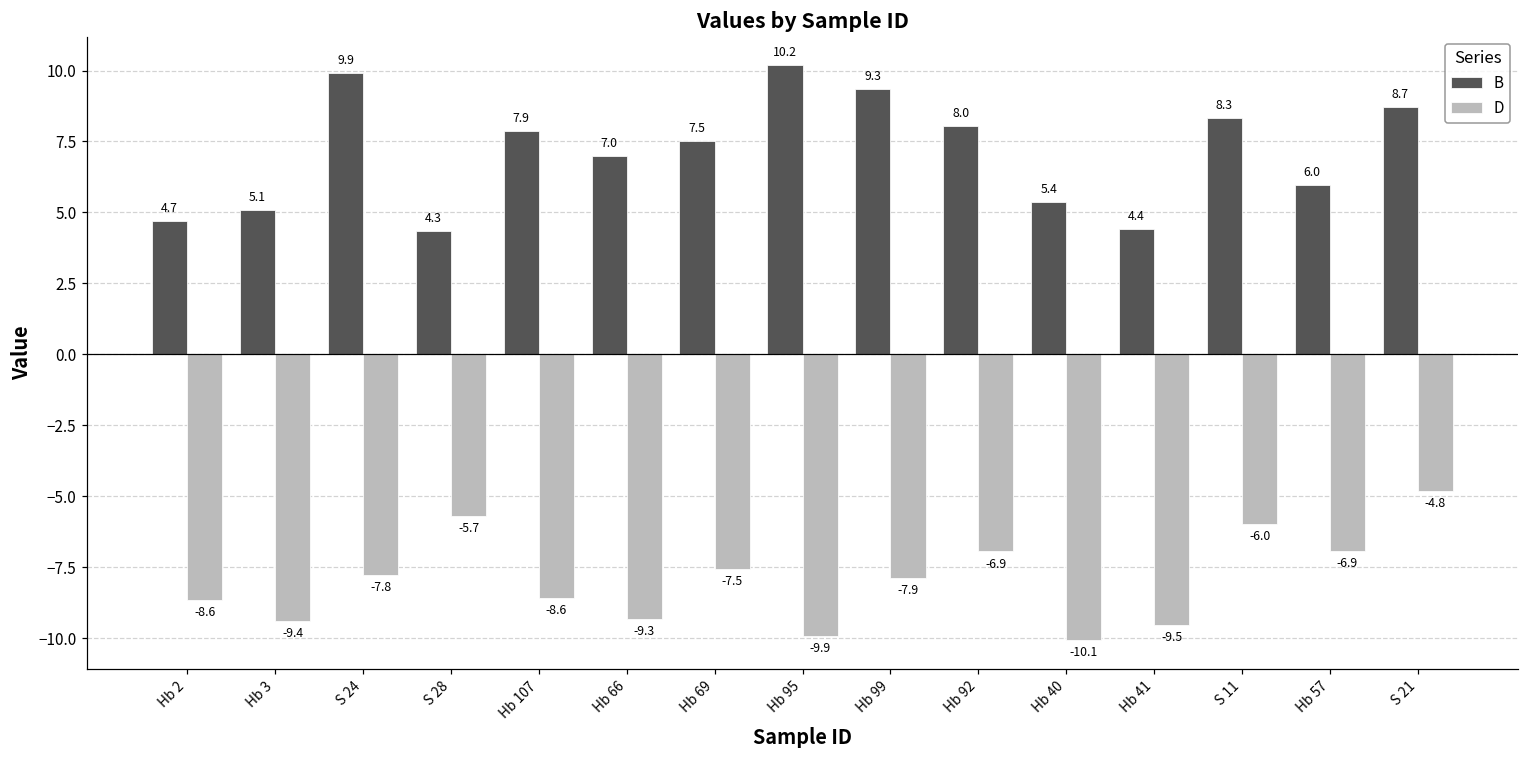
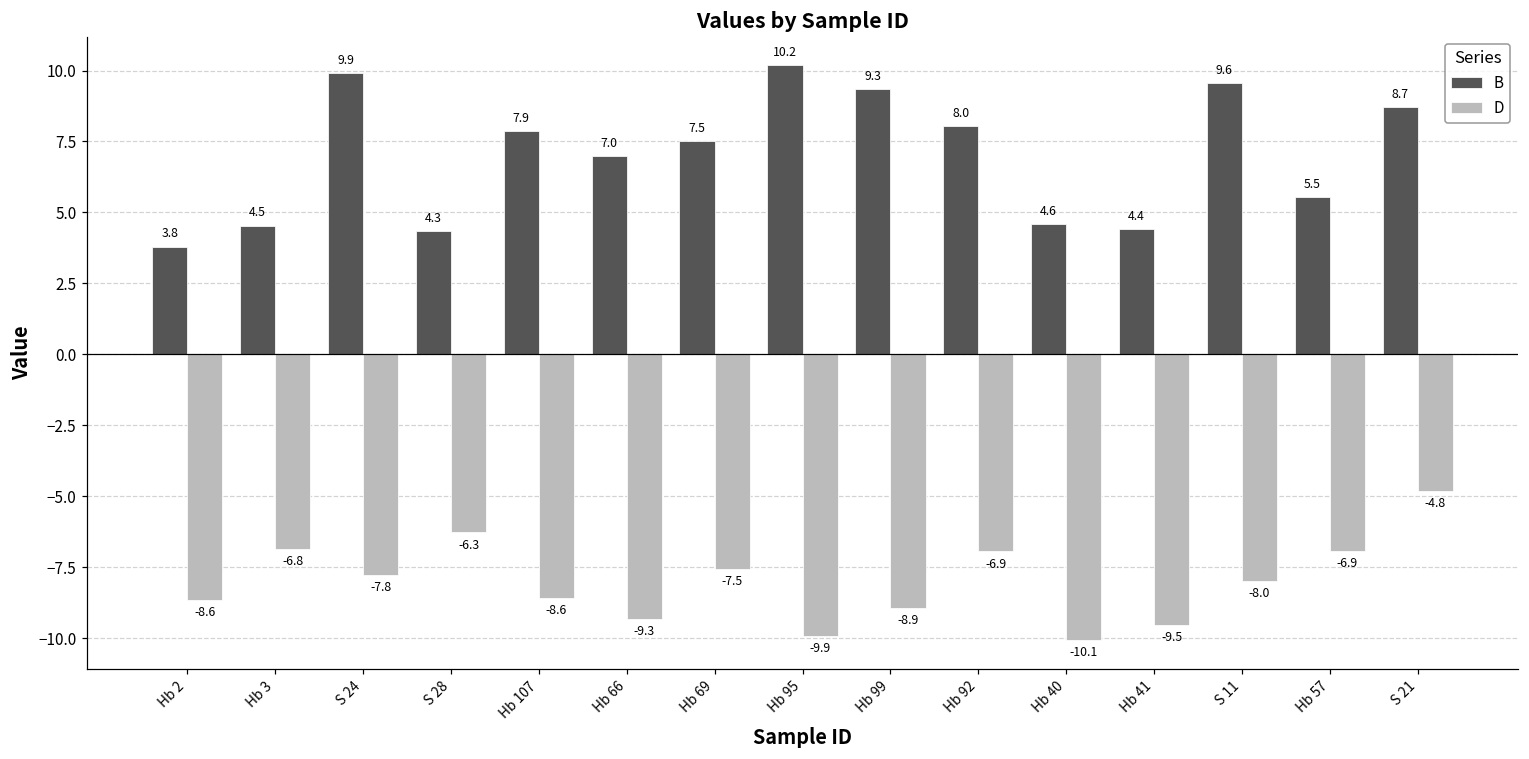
  {
    "B": {
-     "Hb 2": 4.7,
-     "Hb 3": 5.1,
+     "Hb 2": 3.8,
+     "Hb 3": 4.5,
      "S 24": 9.9,
      "S 28": 4.3,
      "Hb 107": 7.9,
      "Hb 66": 7.0,
      "Hb 69": 7.5,
      "Hb 95": 10.2,
      "Hb 99": 9.3,
      "Hb 92": 8.0,
-     "Hb 40": 5.4,
+     "Hb 40": 4.6,
      "Hb 41": 4.4,
-     "S 11": 8.3,
-     "Hb 57": 6.0,
+     "S 11": 9.6,
+     "Hb 57": 5.5,
      "S 21": 8.7
    },
    "D": {
      "Hb 2": -8.6,
-     "Hb 3": -9.4,
+     "Hb 3": -6.8,
      "S 24": -7.8,
-     "S 28": -5.7,
+     "S 28": -6.3,
      "Hb 107": -8.6,
      "Hb 66": -9.3,
      "Hb 69": -7.5,
      "Hb 95": -9.9,
-     "Hb 99": -7.9,
+     "Hb 99": -8.9,
      "Hb 92": -6.9,
      "Hb 40": -10.1,
      "Hb 41": -9.5,
-     "S 11": -6.0,
+     "S 11": -8.0,
      "Hb 57": -6.9,
      "S 21": -4.8
    }
  }
